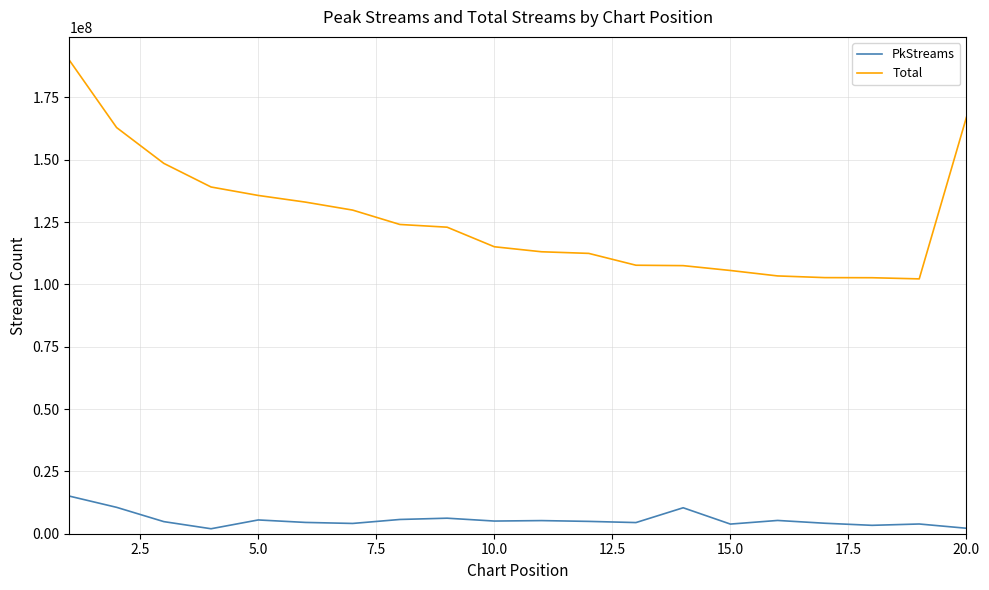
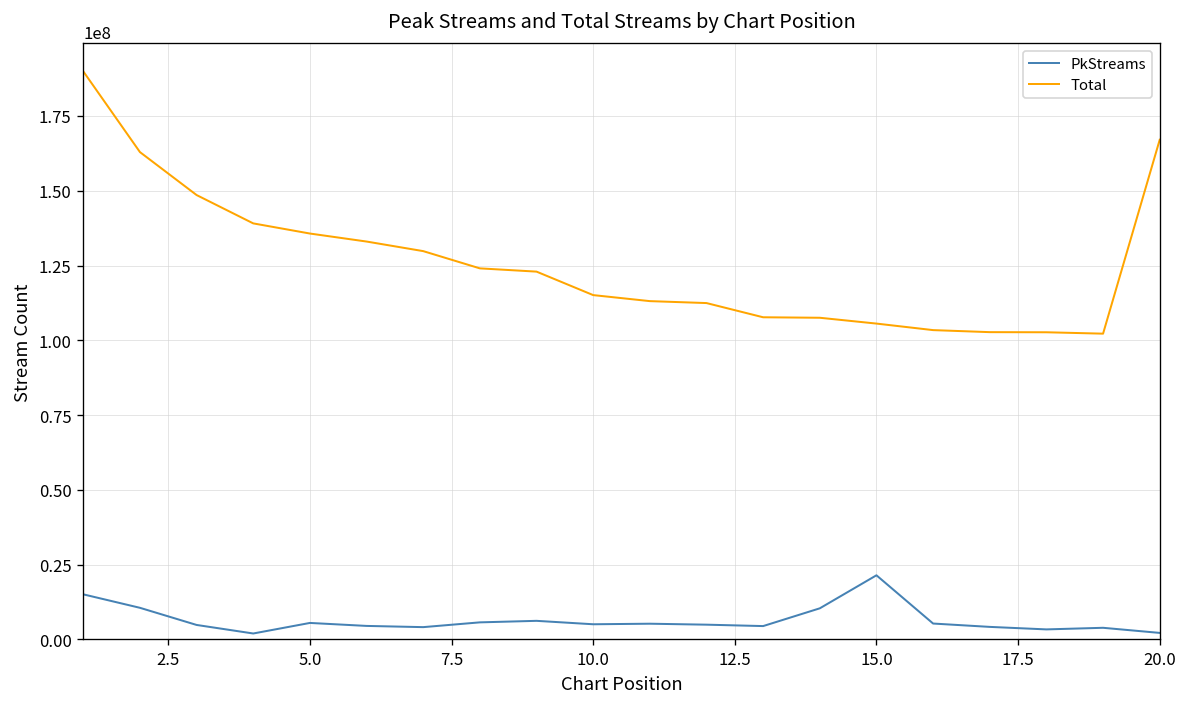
  {
    "PkStreams": {
      "5.0": 6000000,
      "10.0": 5000000,
-     "15.0": 4000000,
+     "15.0": 21000000,
      "20.0": 2000000
    },
    "Total": {
      "5.0": 136000000,
      "10.0": 115000000,
      "15.0": 106000000,
      "20.0": 167000000
    }
  }
